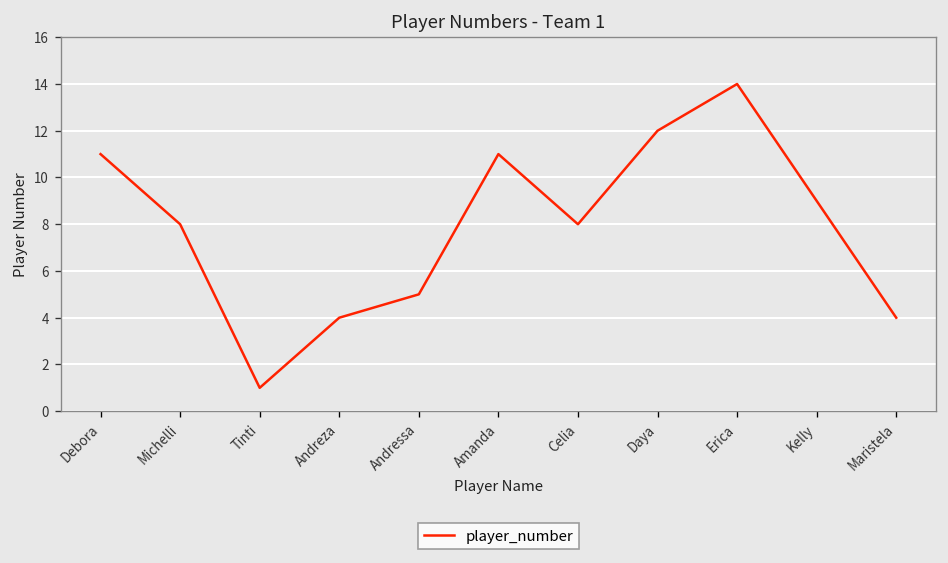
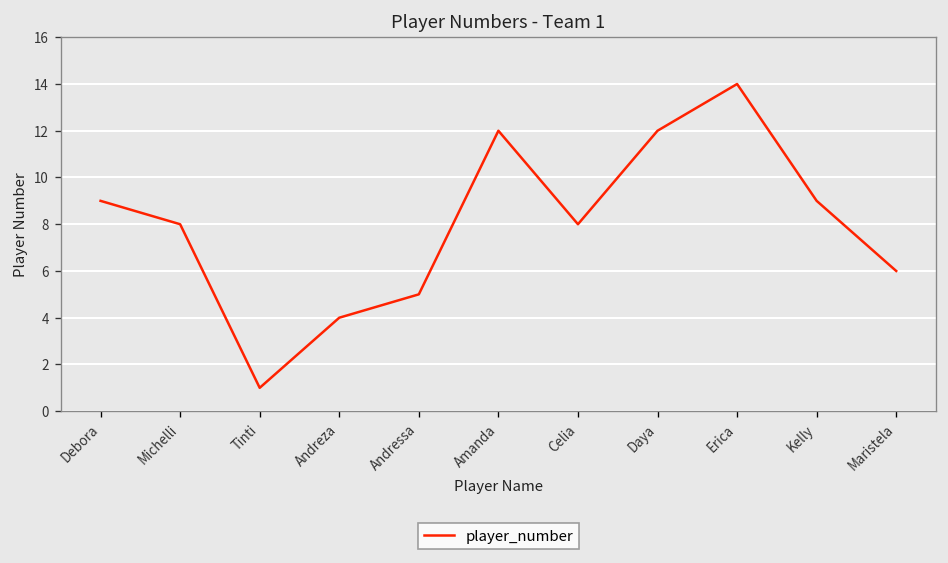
  {
-   "Debora": 11,
+   "Debora": 9,
    "Michelli": 8,
    "Tinti": 1,
    "Andreza": 4,
    "Andressa": 5,
-   "Amanda": 11,
+   "Amanda": 12,
    "Celia": 8,
    "Daya": 12,
    "Erica": 14,
    "Kelly": 9,
-   "Maristela": 4
+   "Maristela": 6
  }
